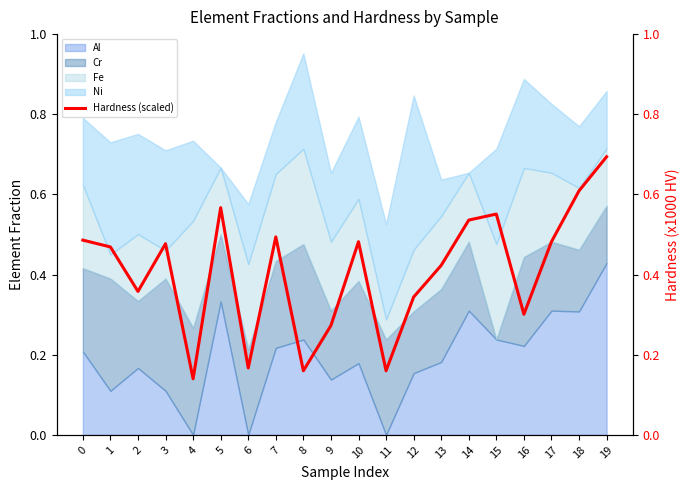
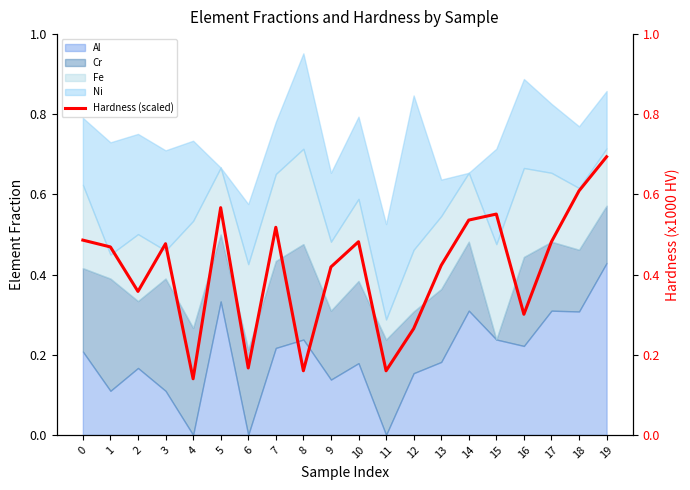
  {
    "Hardness (scaled)": {
      "0": 0.49,
      "1": 0.47,
      "2": 0.36,
      "3": 0.48,
      "4": 0.14,
      "5": 0.57,
      "6": 0.17,
-     "7": 0.49,
+     "7": 0.52,
      "8": 0.16,
-     "9": 0.27,
+     "9": 0.42,
      "10": 0.48,
      "11": 0.16,
-     "12": 0.34,
+     "12": 0.27,
      "13": 0.42,
      "14": 0.54,
      "15": 0.55,
      "16": 0.30,
      "17": 0.48,
      "18": 0.61,
      "19": 0.69
    }
  }
